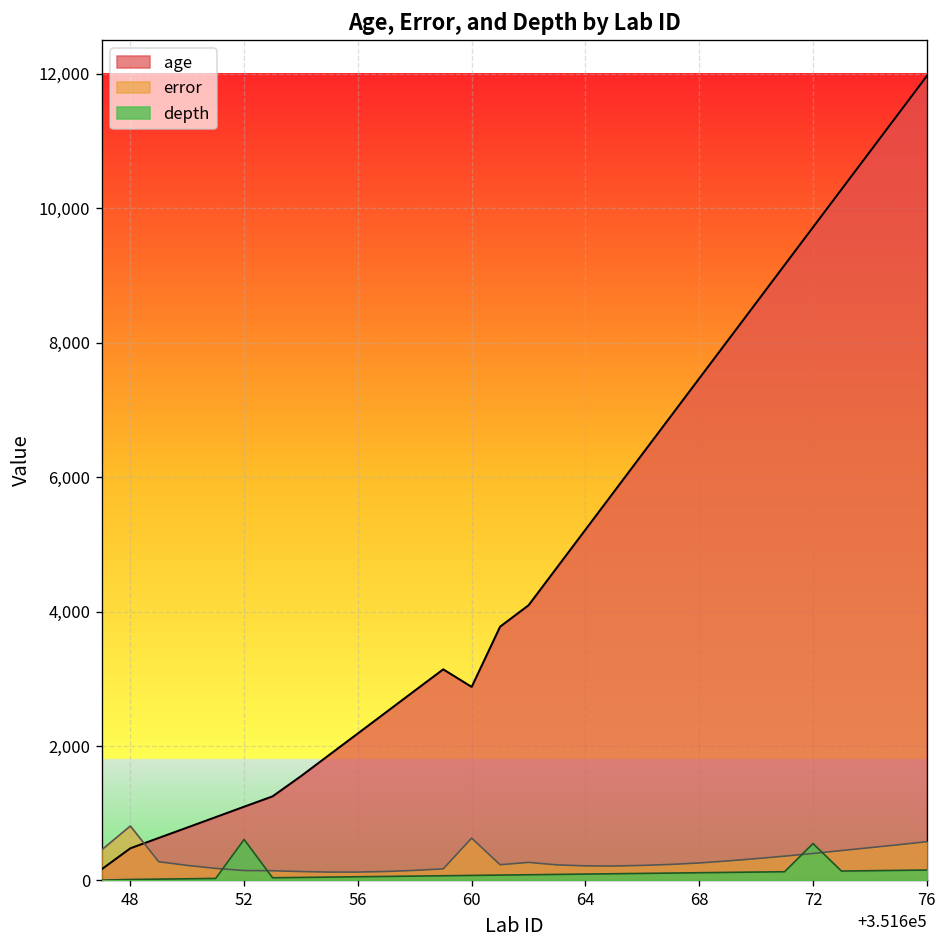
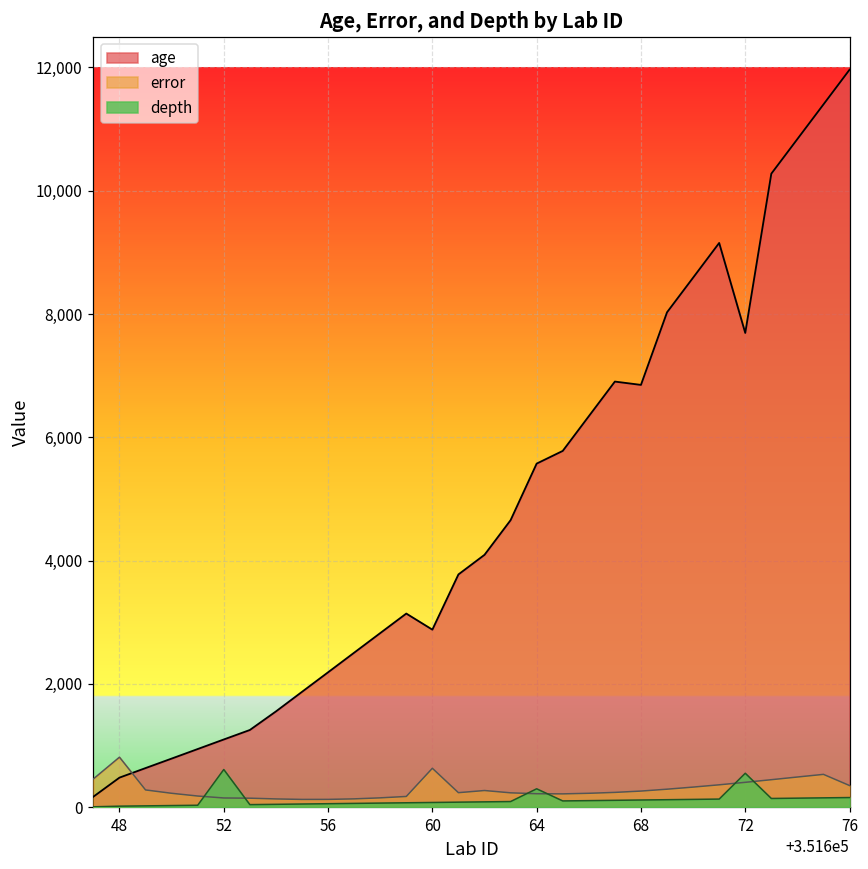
  {
    "age": {
      "48": "500",
      "52": "1,100",
      "56": "2,200",
      "60": "2,900",
-     "64": "5,200",
-     "68": "7,500",
-     "72": "9,700",
+     "64": "5,600",
+     "68": "6,900",
+     "72": "7,700",
      "76": "12,000"
    },
    "error": {
      "48": "800",
      "52": "100",
      "56": "100",
      "60": "600",
      "64": "200",
      "68": "300",
      "72": "400",
-     "76": "600"
+     "76": "300"
    },
    "depth": {
      "48": "0",
      "52": "600",
      "56": "100",
      "60": "100",
-     "64": "100",
+     "64": "300",
      "68": "100",
      "72": "500",
      "76": "200"
    }
  }
